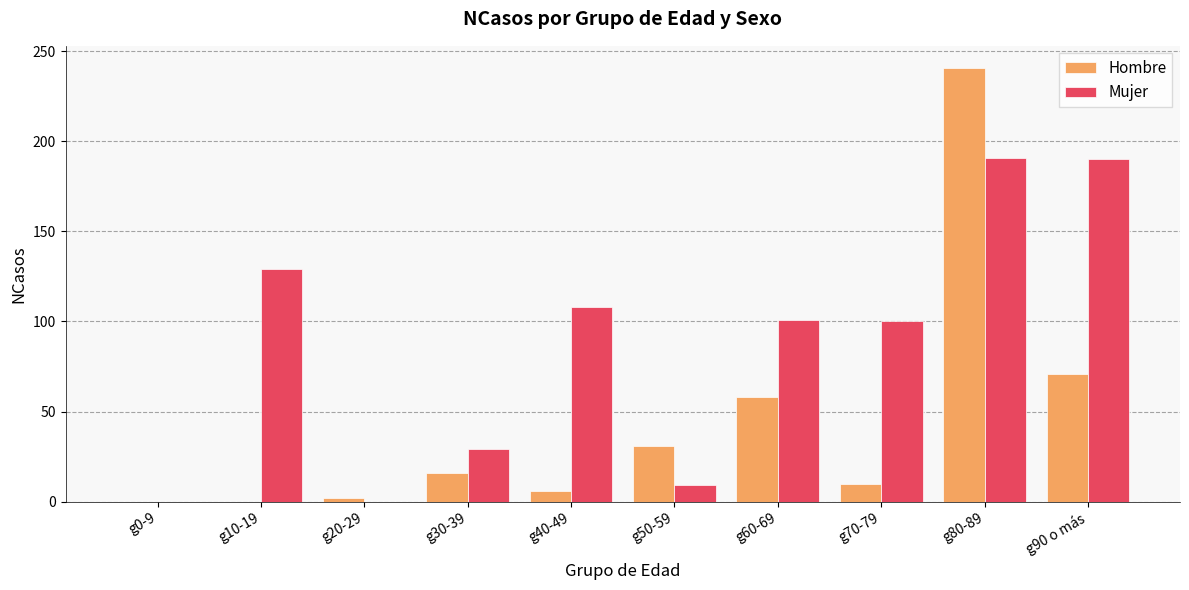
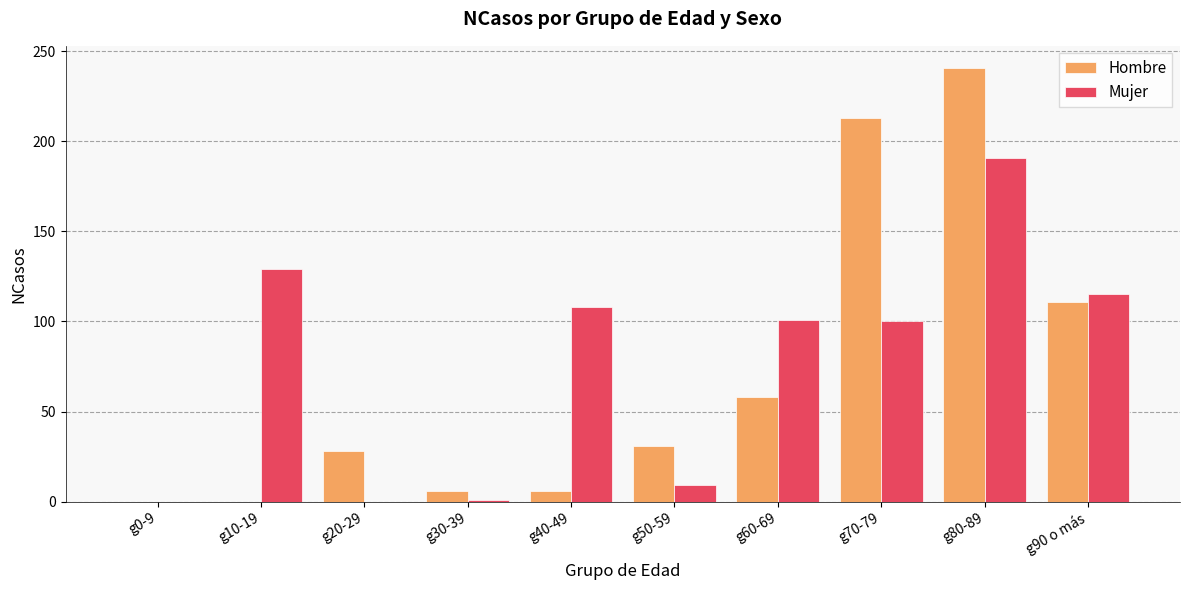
  {
    "Hombre": {
      "g0-9": 0,
      "g10-19": 0,
-     "g20-29": 2,
-     "g30-39": 16,
+     "g20-29": 28,
+     "g30-39": 6,
      "g40-49": 6,
      "g50-59": 31,
      "g60-69": 58,
-     "g70-79": 10,
+     "g70-79": 213,
      "g80-89": 241,
-     "g90 o más": 71
+     "g90 o más": 111
    },
    "Mujer": {
      "g0-9": 0,
      "g10-19": 129,
      "g20-29": 0,
-     "g30-39": 29,
+     "g30-39": 1,
      "g40-49": 108,
      "g50-59": 9,
      "g60-69": 101,
      "g70-79": 100,
      "g80-89": 191,
-     "g90 o más": 190
+     "g90 o más": 115
    }
  }
